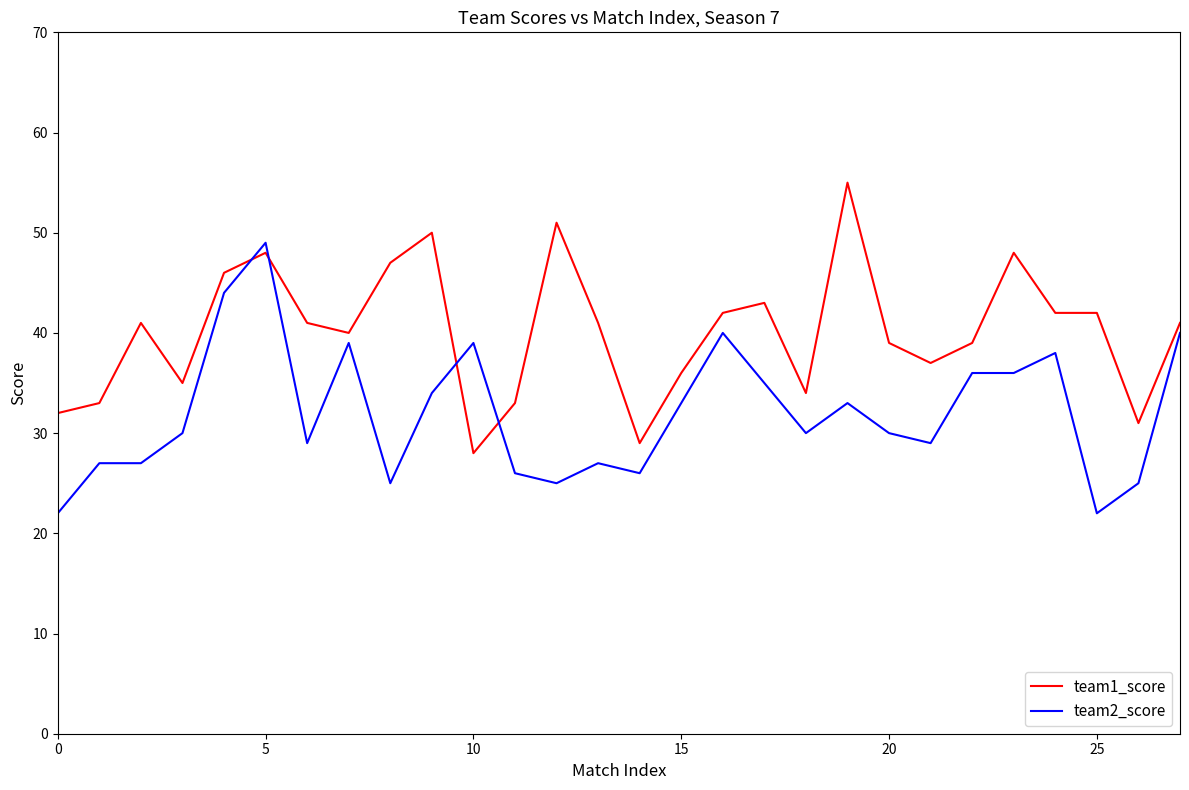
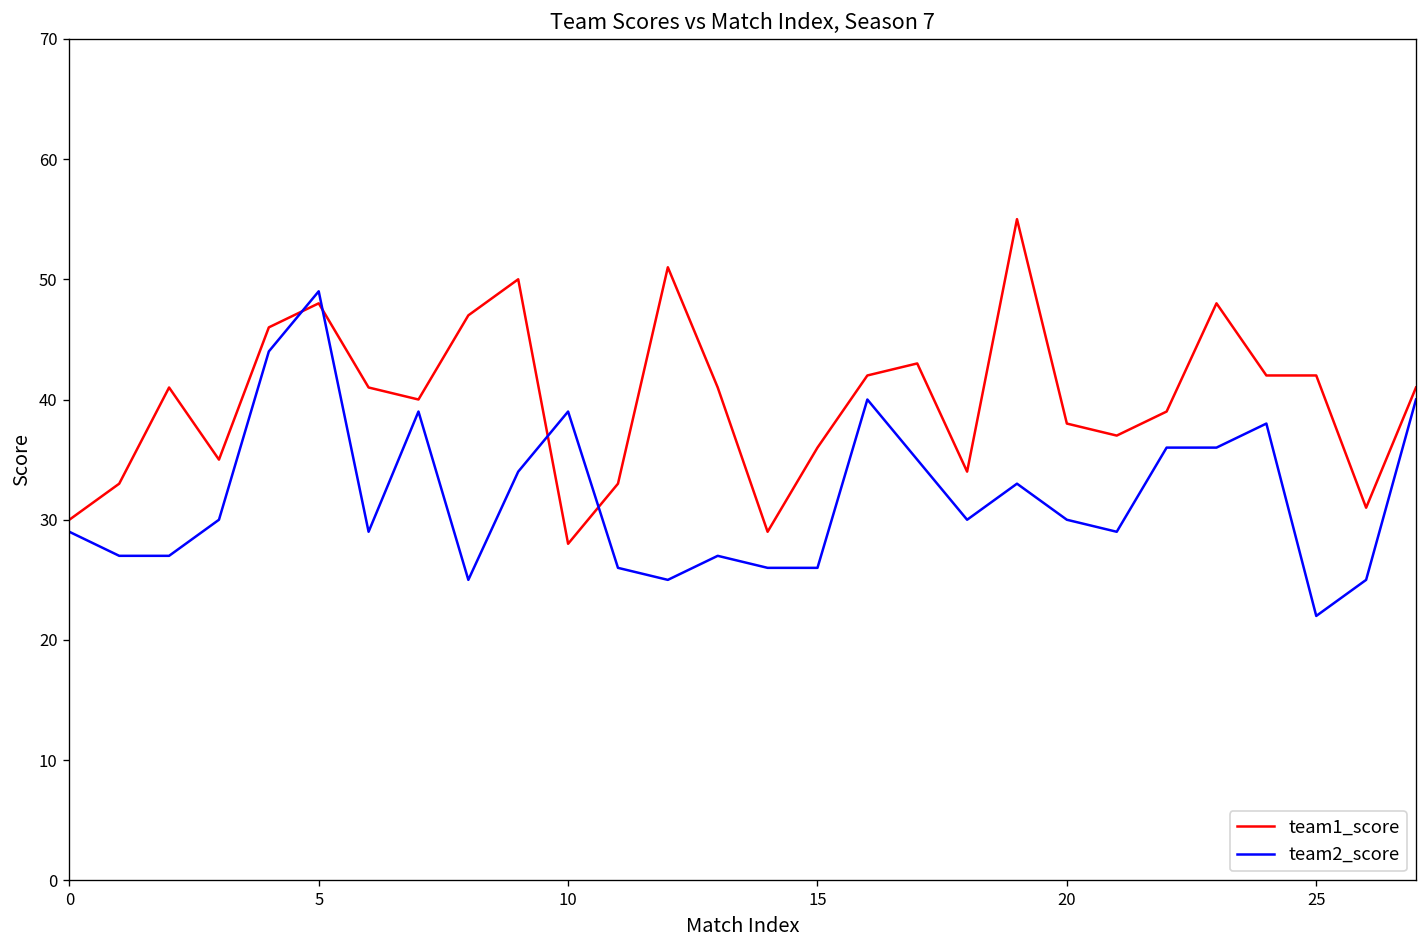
  {
    "team1_score": {
-     "0": 32,
+     "0": 30,
      "5": 48,
      "10": 28,
      "15": 36,
-     "20": 39,
+     "20": 38,
      "25": 42
    },
    "team2_score": {
-     "0": 22,
+     "0": 29,
      "5": 49,
      "10": 39,
-     "15": 33,
+     "15": 26,
      "20": 30,
      "25": 22
    }
  }
